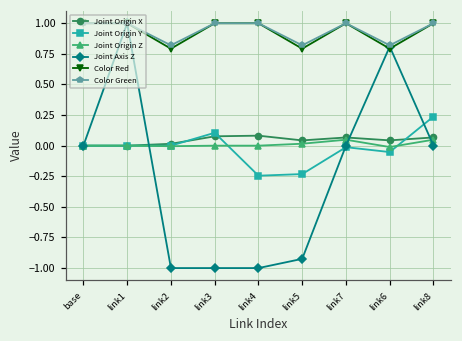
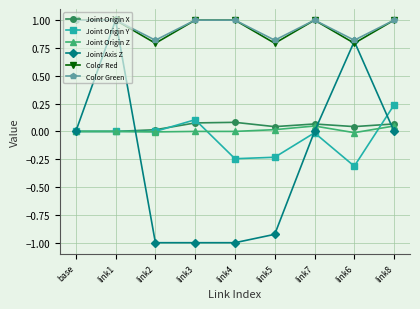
  {
    "Joint Origin Y": {
      "link3": 0.11,
      "link4": -0.25,
      "link5": -0.23,
-     "link6": -0.05,
+     "link6": -0.31,
      "link8": 0.24
    },
    "Joint Axis Z": {
      "link2": -1.00,
      "link3": -1.00,
      "link4": -1.00,
      "link5": -0.92,
      "link8": 0.00
    },
    "Color Red": {
      "link2": 0.79,
      "link5": 0.79
    },
    "Color Green": {
      "link2": 0.82,
      "link5": 0.82
    }
  }
